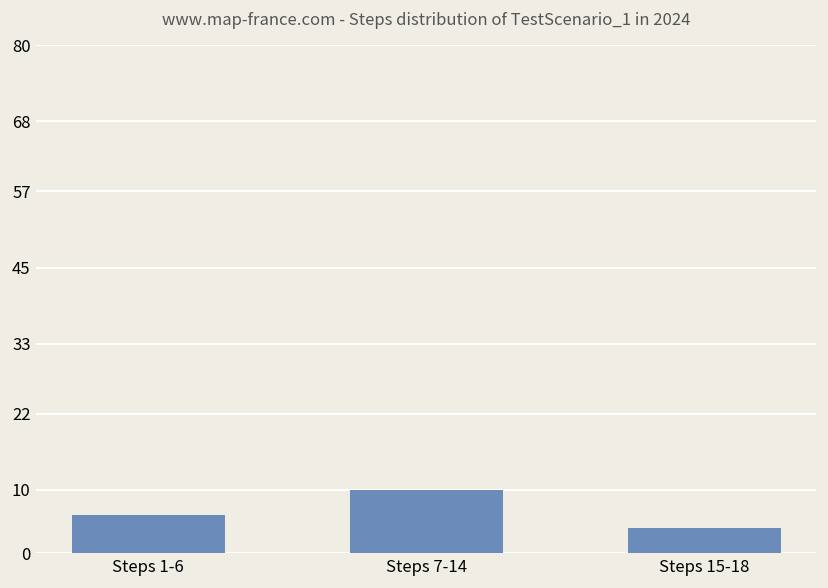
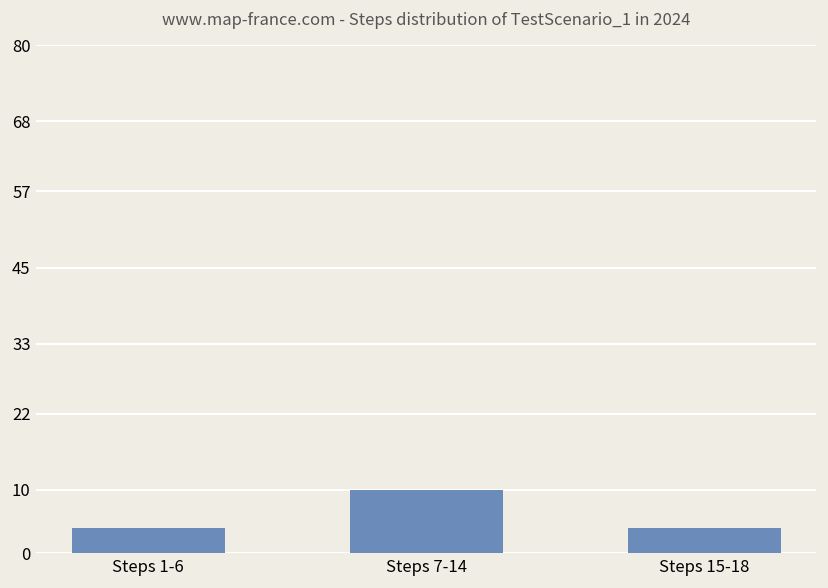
  {
-   "Steps 1-6": 6,
+   "Steps 1-6": 4,
    "Steps 7-14": 10,
    "Steps 15-18": 4
  }
